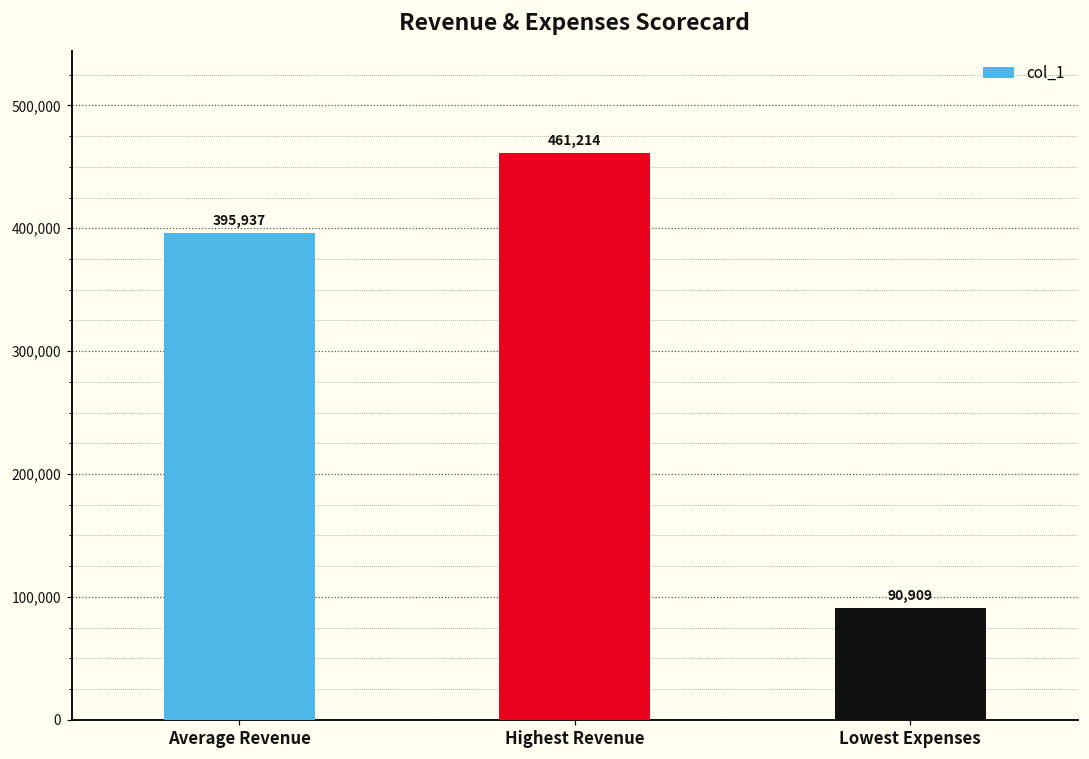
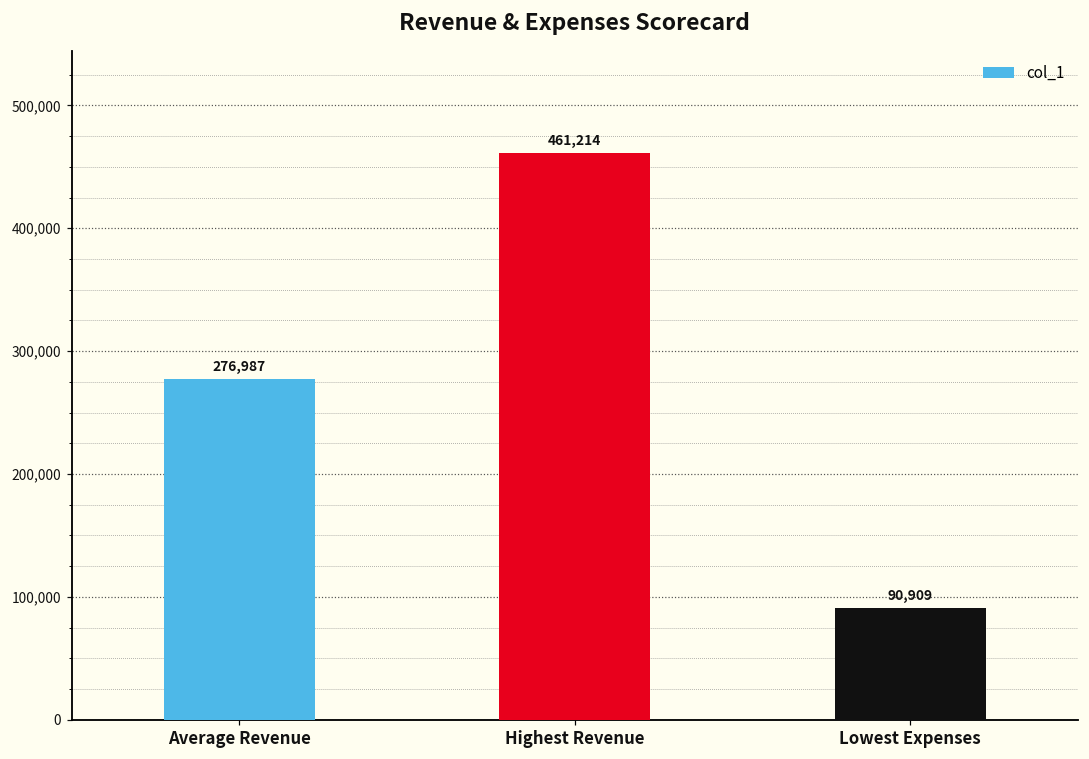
  {
-   "Average Revenue": "395,937",
+   "Average Revenue": "276,987",
    "Highest Revenue": "461,214",
    "Lowest Expenses": "90,909"
  }
